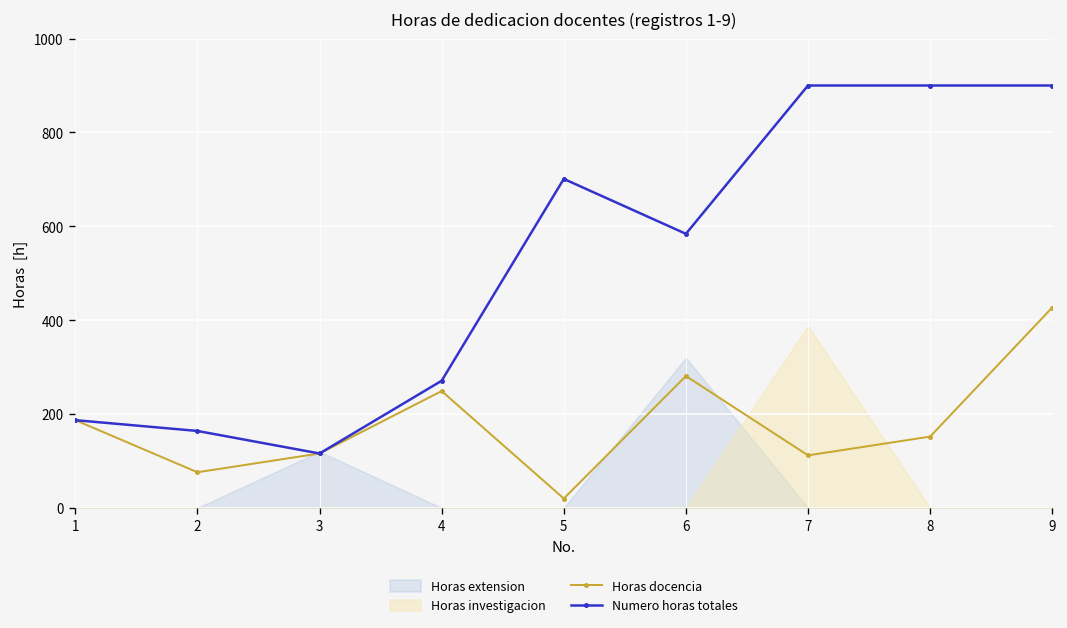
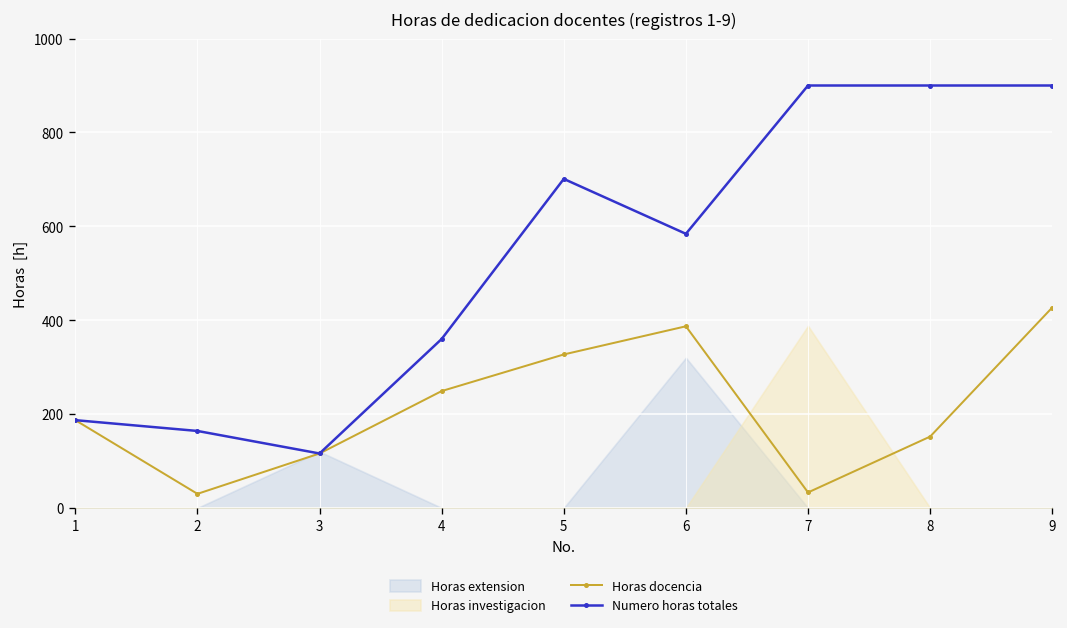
  {
    "Horas docencia": {
-     "2": 80,
+     "2": 30,
      "4": 250,
-     "5": 20,
-     "6": 280,
-     "7": 110,
+     "5": 330,
+     "6": 390,
+     "7": 30,
      "8": 150,
      "9": 430
    },
    "Numero horas totales": {
      "2": 160,
-     "4": 270,
+     "4": 360,
      "5": 700,
      "6": 580,
      "7": 900,
      "8": 900,
      "9": 900
    }
  }
